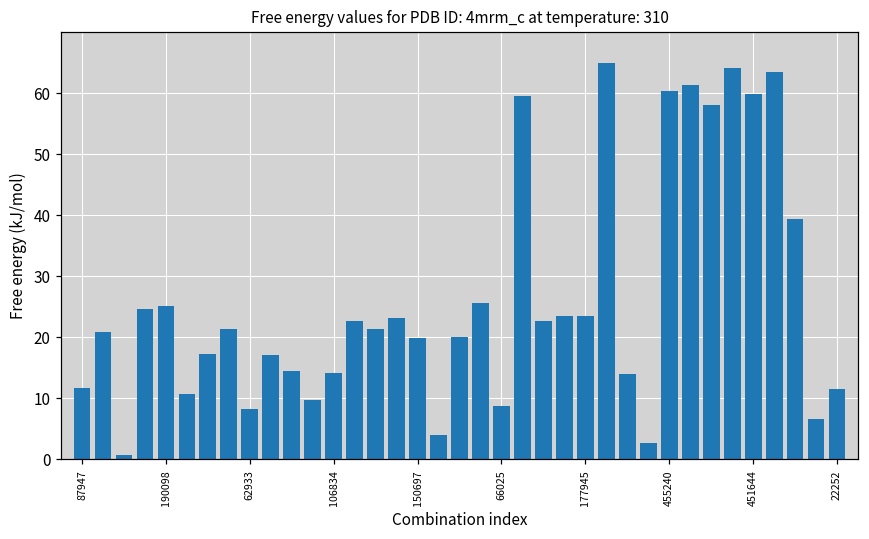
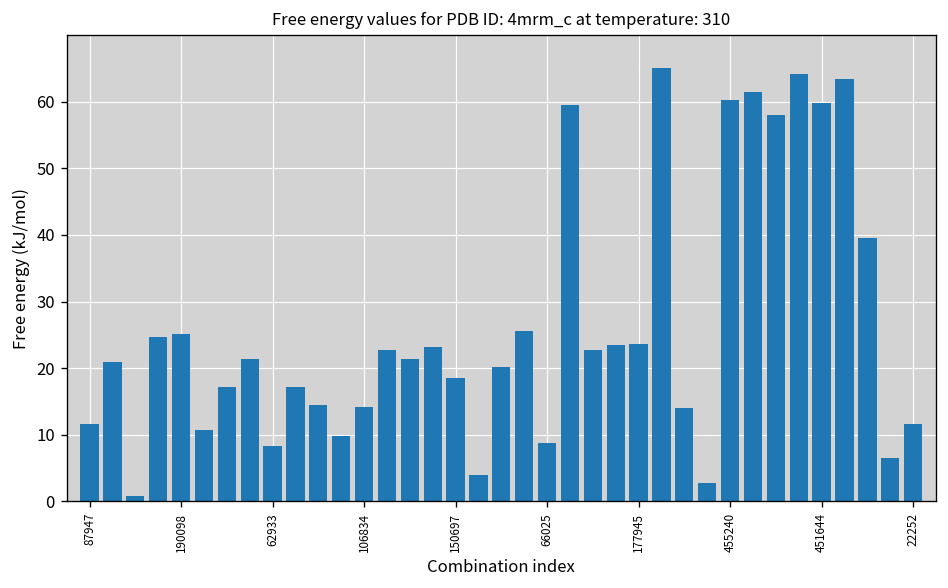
  {
    "87947": 12,
    "190098": 25,
    "62933": 8,
    "106834": 14,
-   "150697": 20,
+   "150697": 18,
    "66025": 9,
    "177945": 24,
    "455240": 60,
    "451644": 60,
    "22252": 12
  }
